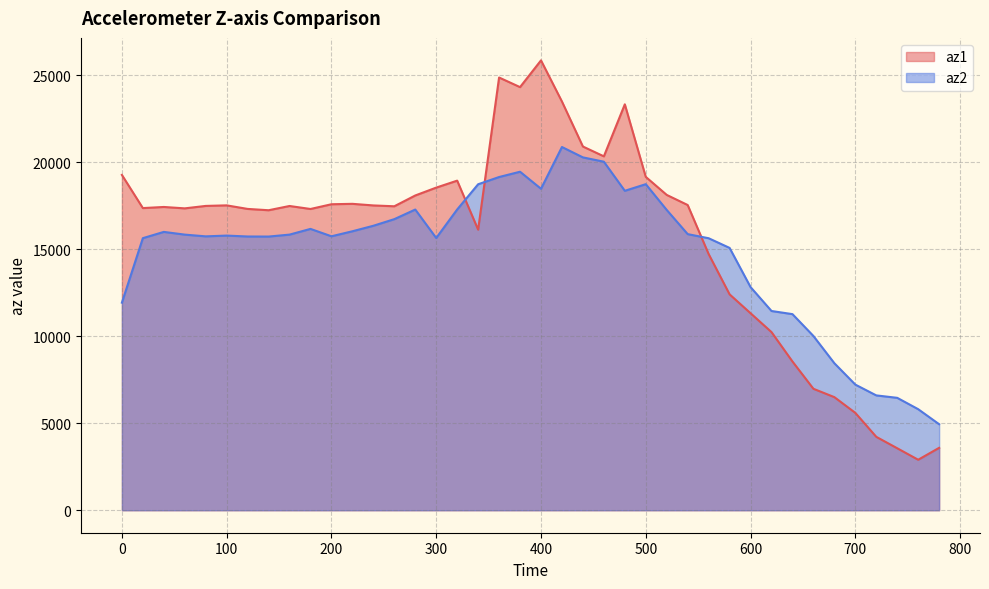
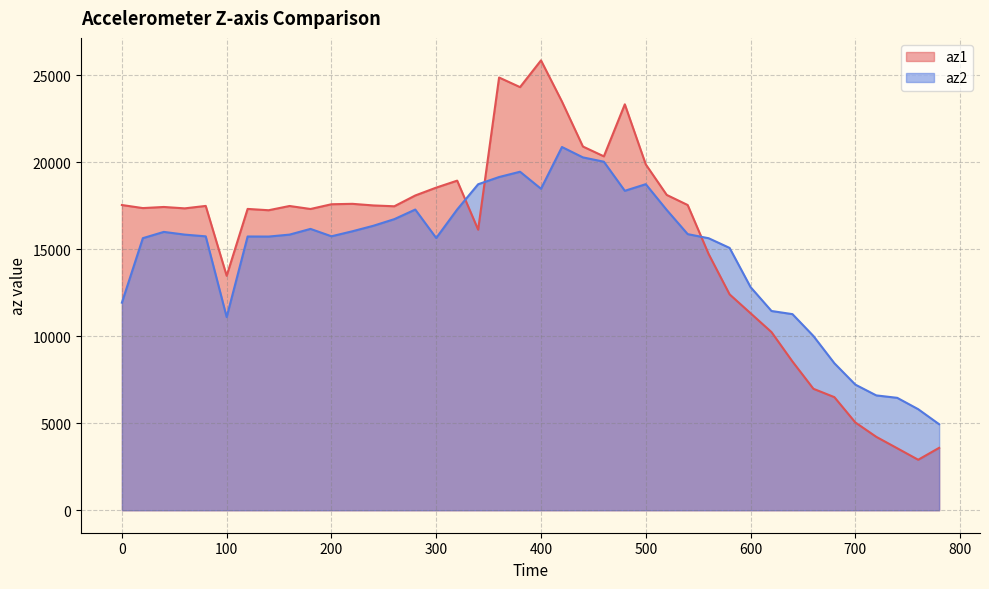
  {
    "az1": {
-     "0": 19300,
-     "100": 17500,
+     "0": 17500,
+     "100": 13500,
      "200": 17600,
      "300": 18500,
      "400": 25800,
-     "500": 19100,
+     "500": 19900,
      "600": 11300,
-     "700": 5600
+     "700": 5000
    },
    "az2": {
      "0": 11900,
-     "100": 15800,
+     "100": 11100,
      "200": 15700,
      "300": 15600,
      "400": 18500,
      "500": 18700,
      "600": 12800,
      "700": 7200
    }
  }
